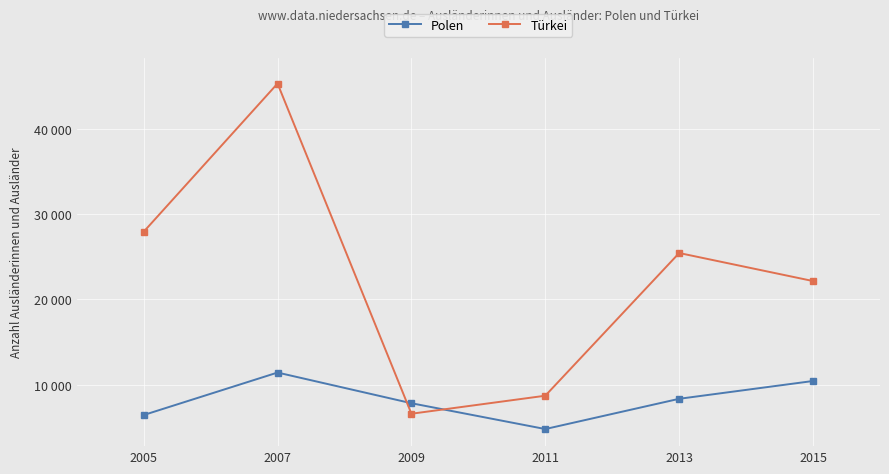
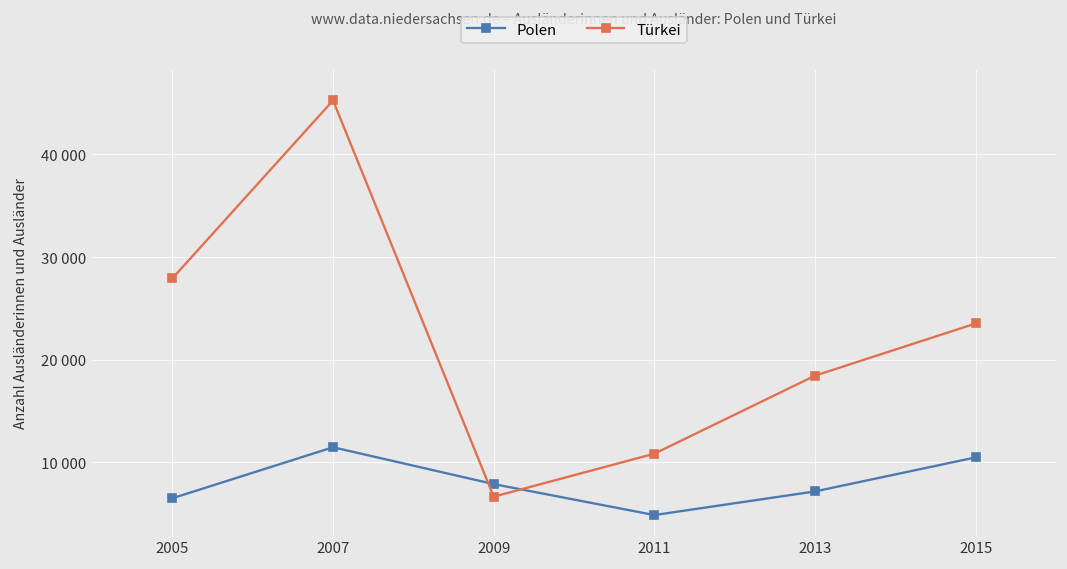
  {
    "Polen": {
      "2005": 6000,
      "2007": 11000,
      "2009": 8000,
      "2011": 5000,
-     "2013": 8000,
+     "2013": 7000,
      "2015": 10000
    },
    "Türkei": {
      "2005": 28000,
      "2007": 45000,
      "2009": 7000,
-     "2011": 9000,
-     "2013": 25000,
-     "2015": 22000
+     "2011": 11000,
+     "2013": 18000,
+     "2015": 24000
    }
  }
